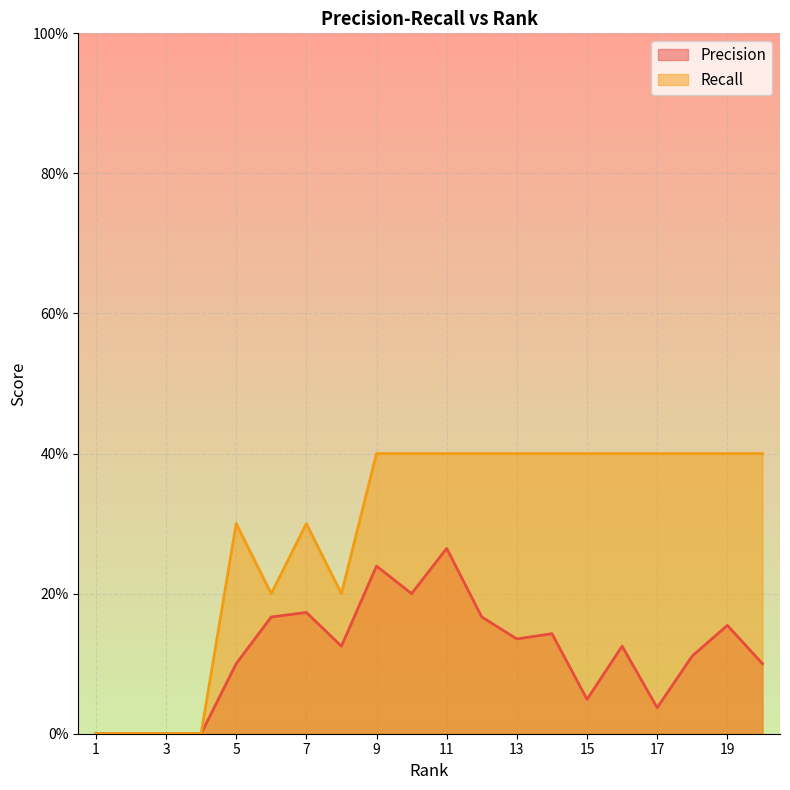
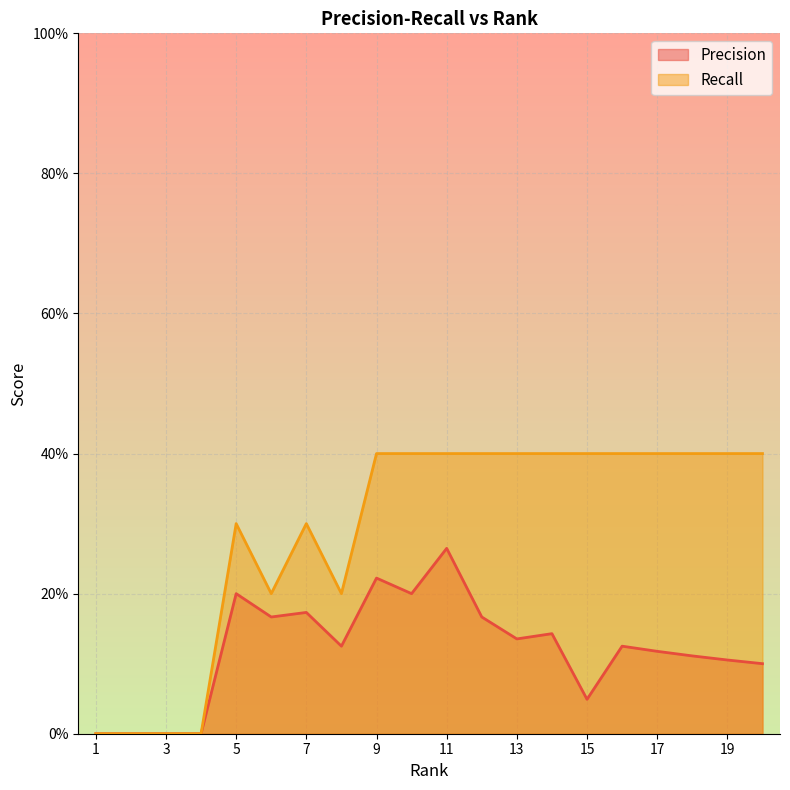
  {
    "Precision": {
-     "5": "10%",
+     "5": "20%",
      "7": "17%",
-     "9": "24%",
+     "9": "22%",
      "11": "26%",
      "13": "14%",
      "15": "5%",
-     "17": "4%",
-     "19": "15%"
+     "17": "12%",
+     "19": "11%"
    },
    "Recall": {
      "5": "30%",
      "7": "30%",
      "9": "40%",
      "11": "40%",
      "13": "40%",
      "15": "40%",
      "17": "40%",
      "19": "40%"
    }
  }
